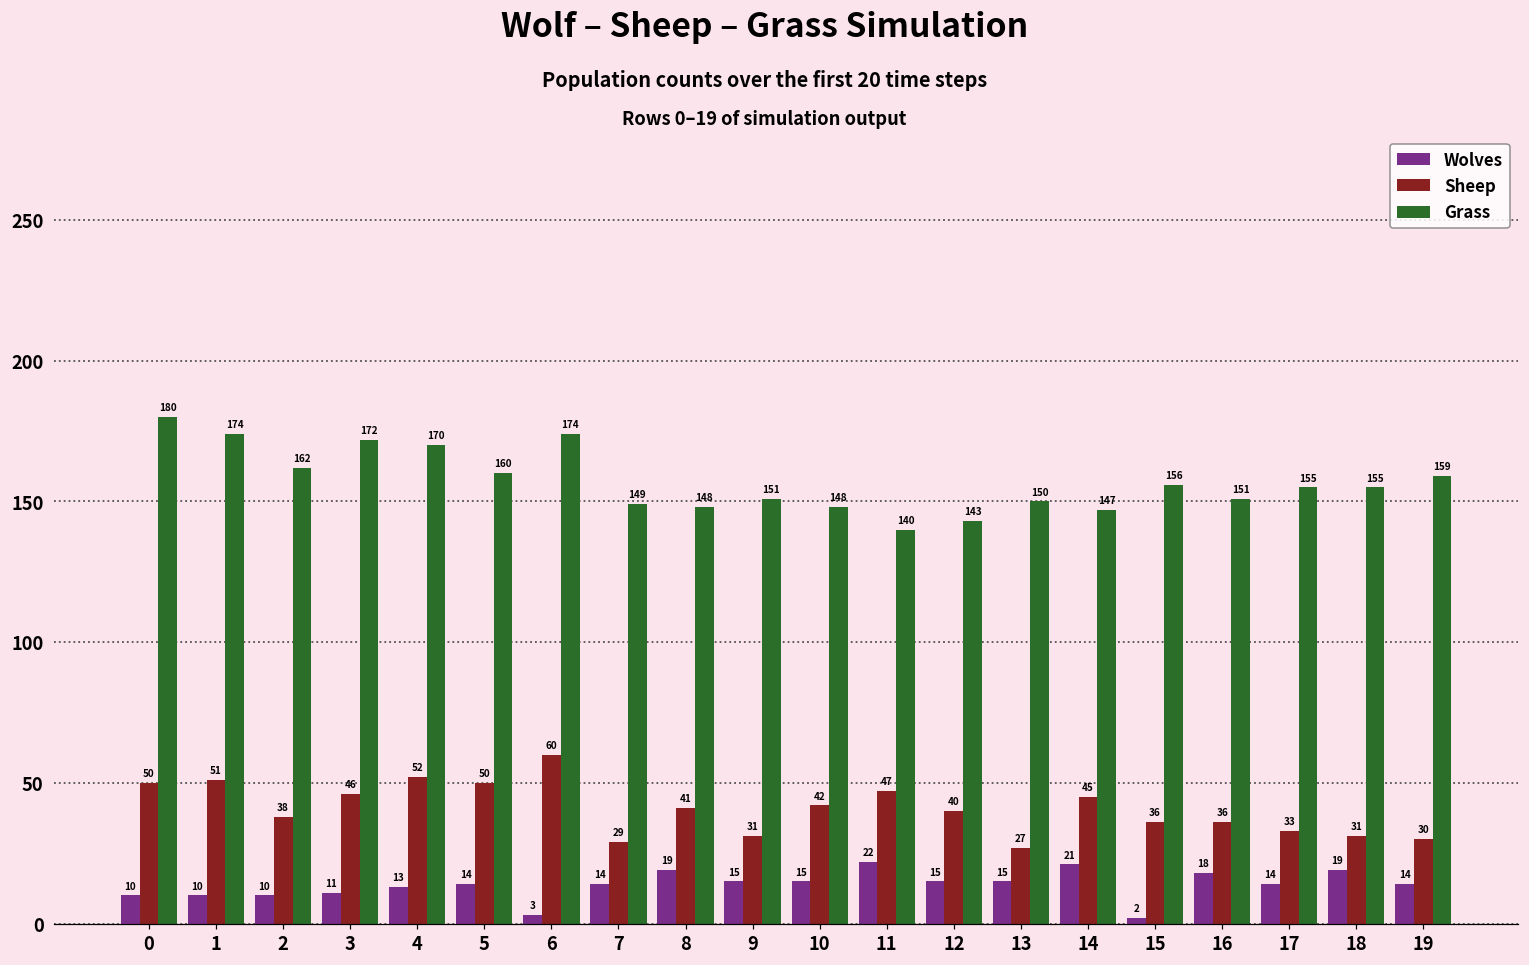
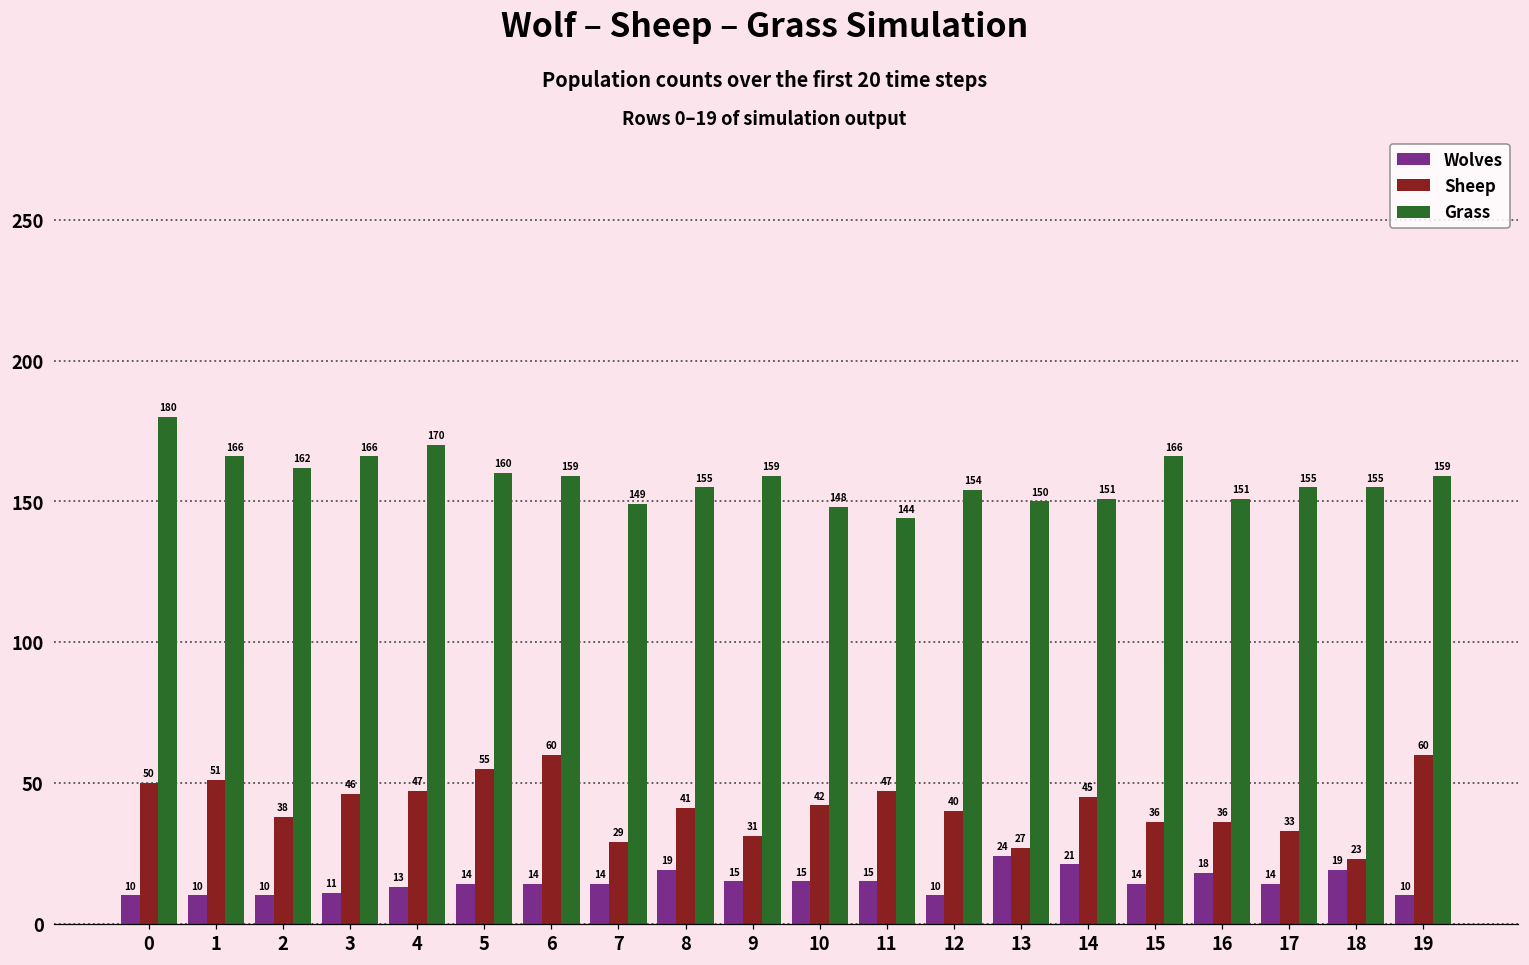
  {
    "Wolves": {
      "0": 10,
      "1": 10,
      "2": 10,
      "3": 11,
      "4": 13,
      "5": 14,
-     "6": 3,
+     "6": 14,
      "7": 14,
      "8": 19,
      "9": 15,
      "10": 15,
-     "11": 22,
-     "12": 15,
-     "13": 15,
+     "11": 15,
+     "12": 10,
+     "13": 24,
      "14": 21,
-     "15": 2,
+     "15": 14,
      "16": 18,
      "17": 14,
      "18": 19,
-     "19": 14
+     "19": 10
    },
    "Sheep": {
      "0": 50,
      "1": 51,
      "2": 38,
      "3": 46,
-     "4": 52,
-     "5": 50,
+     "4": 47,
+     "5": 55,
      "6": 60,
      "7": 29,
      "8": 41,
      "9": 31,
      "10": 42,
      "11": 47,
      "12": 40,
      "13": 27,
      "14": 45,
      "15": 36,
      "16": 36,
      "17": 33,
-     "18": 31,
-     "19": 30
+     "18": 23,
+     "19": 60
    },
    "Grass": {
      "0": 180,
-     "1": 174,
+     "1": 166,
      "2": 162,
-     "3": 172,
+     "3": 166,
      "4": 170,
      "5": 160,
-     "6": 174,
+     "6": 159,
      "7": 149,
-     "8": 148,
-     "9": 151,
+     "8": 155,
+     "9": 159,
      "10": 148,
-     "11": 140,
-     "12": 143,
+     "11": 144,
+     "12": 154,
      "13": 150,
-     "14": 147,
-     "15": 156,
+     "14": 151,
+     "15": 166,
      "16": 151,
      "17": 155,
      "18": 155,
      "19": 159
    }
  }
